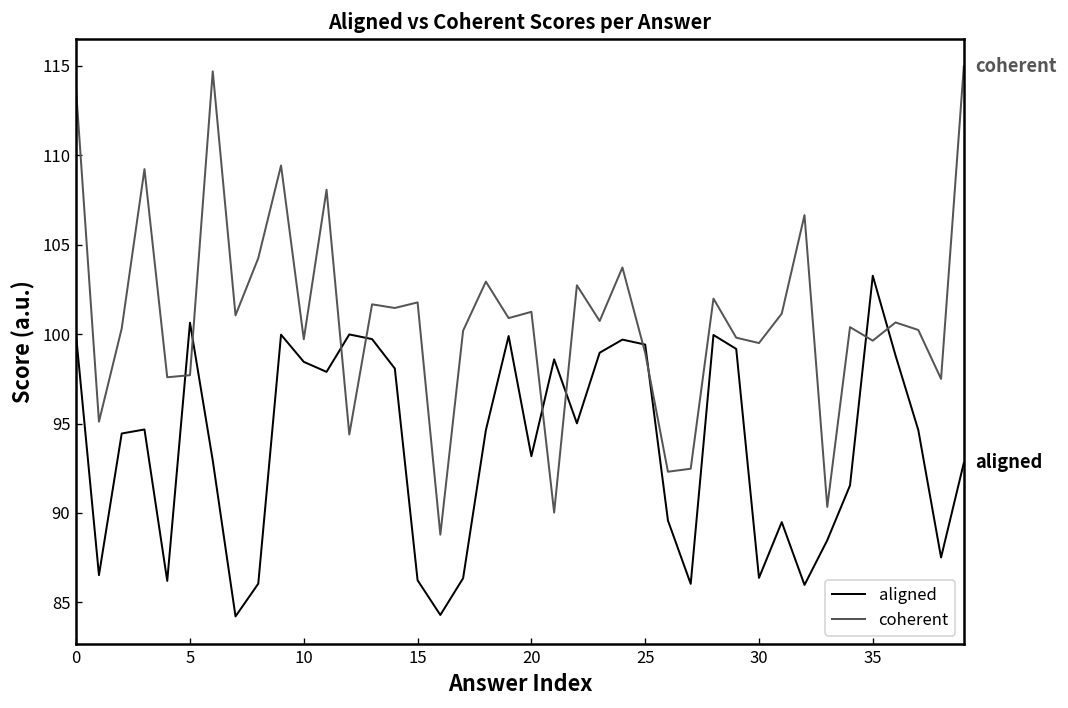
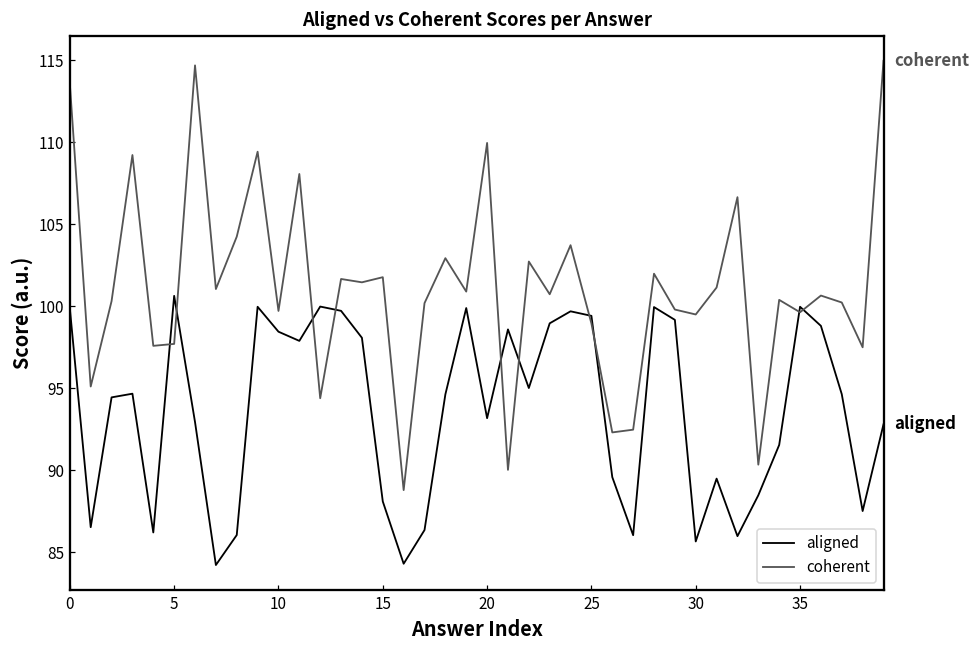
  {
    "aligned": {
      "0": 99.9,
      "5": 100.6,
      "10": 98.5,
-     "15": 86.2,
+     "15": 88.1,
      "20": 93.2,
      "25": 99.4,
-     "30": 86.4,
-     "35": 103.3
+     "30": 85.7,
+     "35": 100.0
    },
    "coherent": {
      "0": 113.6,
      "5": 97.7,
      "10": 99.7,
      "15": 101.8,
-     "20": 101.2,
+     "20": 110.0,
      "25": 99.0,
      "30": 99.5,
      "35": 99.6
    }
  }
